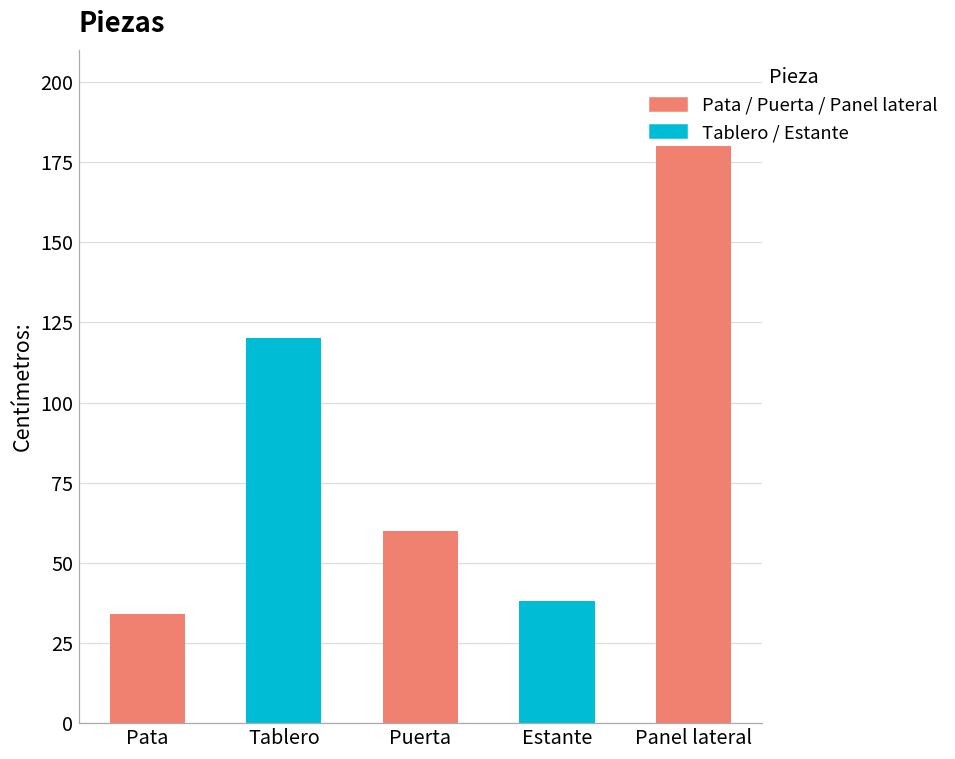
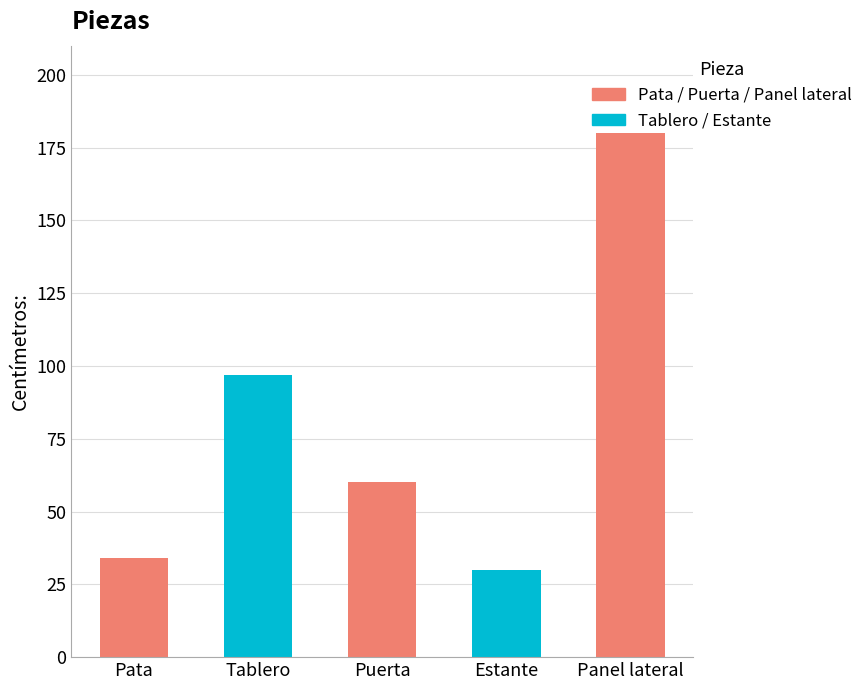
  {
    "Pata": 34,
-   "Tablero": 120,
+   "Tablero": 97,
    "Puerta": 60,
-   "Estante": 38,
+   "Estante": 30,
    "Panel lateral": 180
  }
